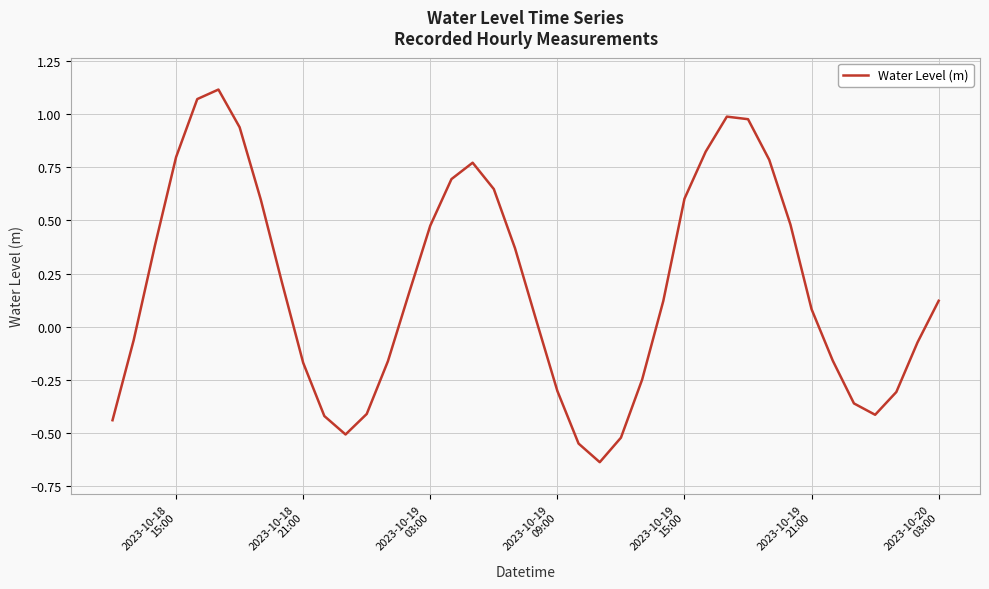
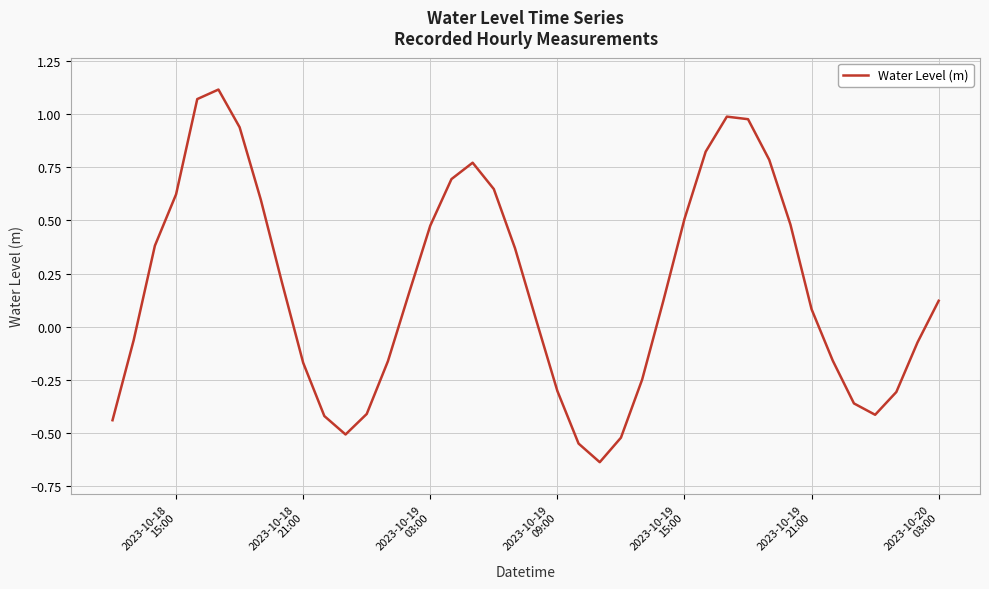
  {
-   "2023-10-18 15:00": 0.80,
+   "2023-10-18 15:00": 0.62,
    "2023-10-18 21:00": -0.17,
    "2023-10-19 03:00": 0.48,
    "2023-10-19 09:00": -0.30,
-   "2023-10-19 15:00": 0.60,
+   "2023-10-19 15:00": 0.51,
    "2023-10-19 21:00": 0.08,
    "2023-10-20 03:00": 0.12
  }
